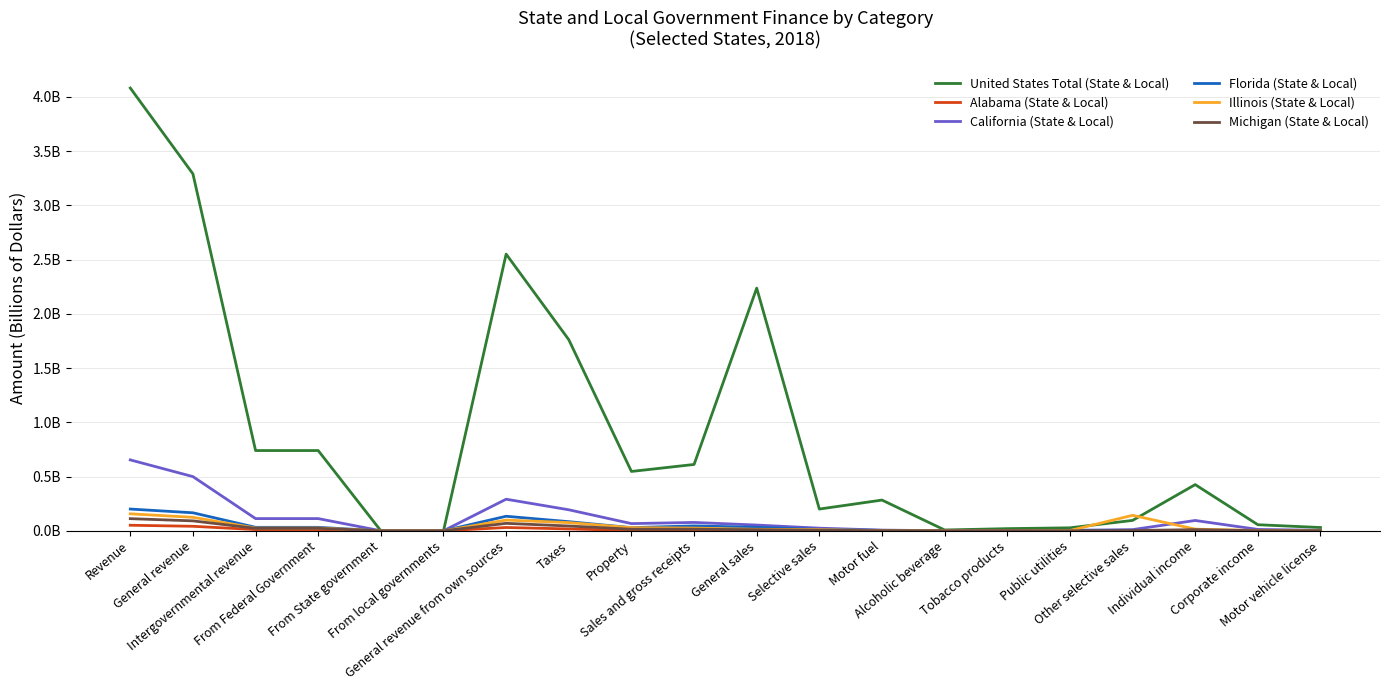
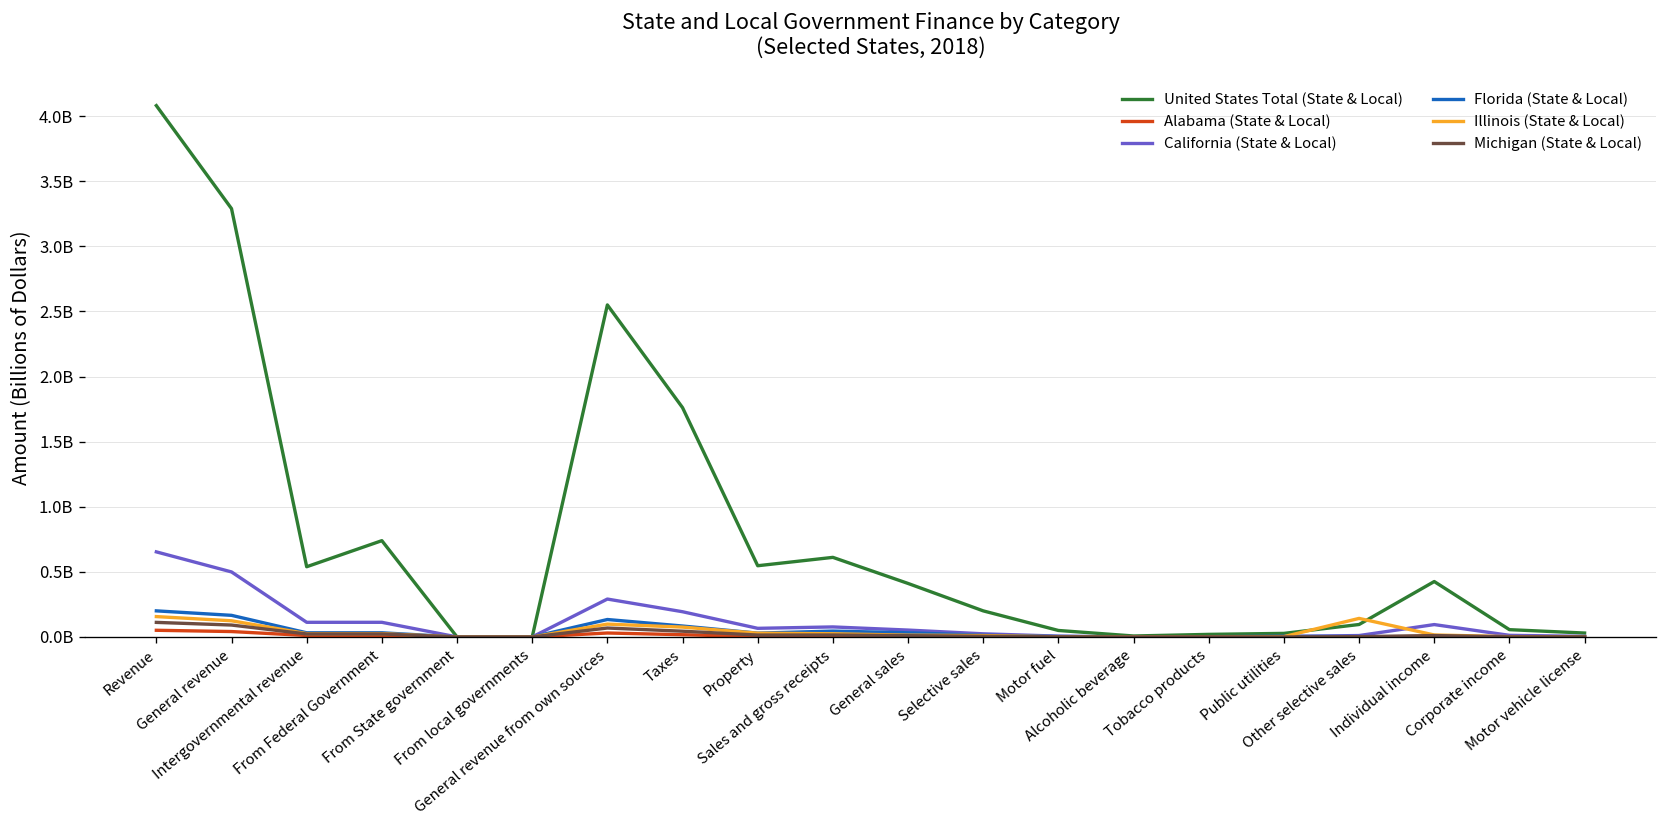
  {
    "United States Total (State & Local)": {
      "Revenue": 4080000000,
      "General revenue": 3290000000,
-     "Intergovernmental revenue": 740000000,
+     "Intergovernmental revenue": 540000000,
      "From Federal Government": 740000000,
      "General revenue from own sources": 2550000000,
      "Taxes": 1760000000,
      "Property": 550000000,
      "Sales and gross receipts": 610000000,
-     "General sales": 2240000000,
+     "General sales": 410000000,
      "Selective sales": 200000000,
-     "Motor fuel": 280000000,
+     "Motor fuel": 50000000,
      "Other selective sales": 100000000,
      "Individual income": 430000000,
      "Corporate income": 60000000,
      "Motor vehicle license": 30000000
    },
    "Alabama (State & Local)": {
      "Revenue": 50000000,
      "General revenue": 40000000,
      "General revenue from own sources": 30000000,
      "Taxes": 20000000
    },
    "California (State & Local)": {
      "Revenue": 650000000,
      "General revenue": 500000000,
      "Intergovernmental revenue": 110000000,
      "From Federal Government": 110000000,
      "General revenue from own sources": 290000000,
      "Taxes": 190000000,
      "Property": 70000000,
      "Sales and gross receipts": 80000000,
      "Individual income": 100000000
    },
    "Florida (State & Local)": {
      "Revenue": 200000000,
      "General revenue": 170000000,
      "General revenue from own sources": 130000000
    },
    "Illinois (State & Local)": {
      "Revenue": 160000000,
      "General revenue": 120000000,
      "General revenue from own sources": 100000000,
      "Other selective sales": 140000000
    },
    "Michigan (State & Local)": {
      "Revenue": 110000000,
      "General revenue": 90000000,
      "General revenue from own sources": 70000000,
      "Taxes": 40000000
    }
  }
